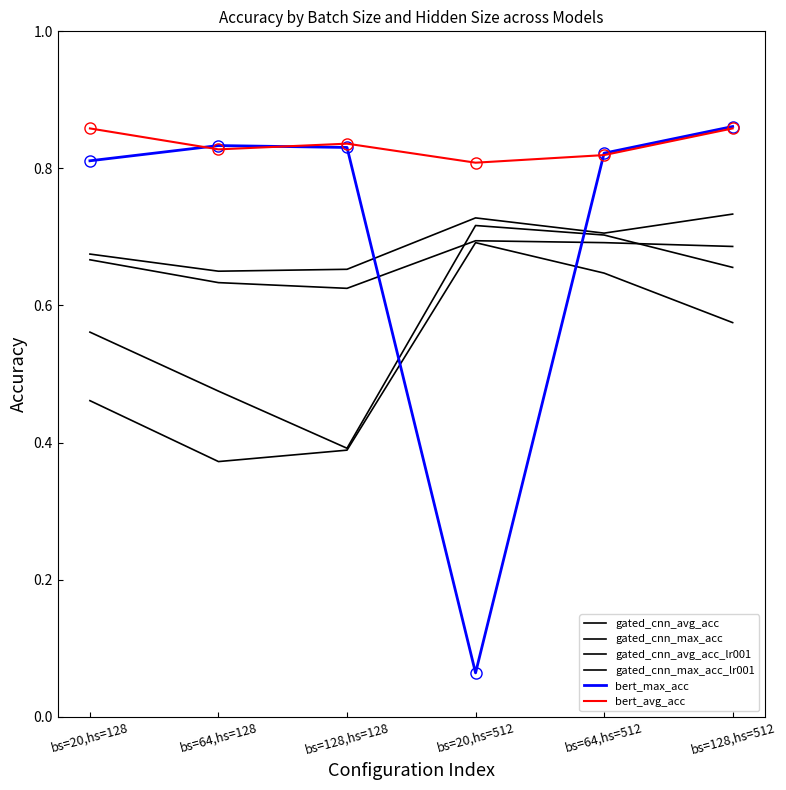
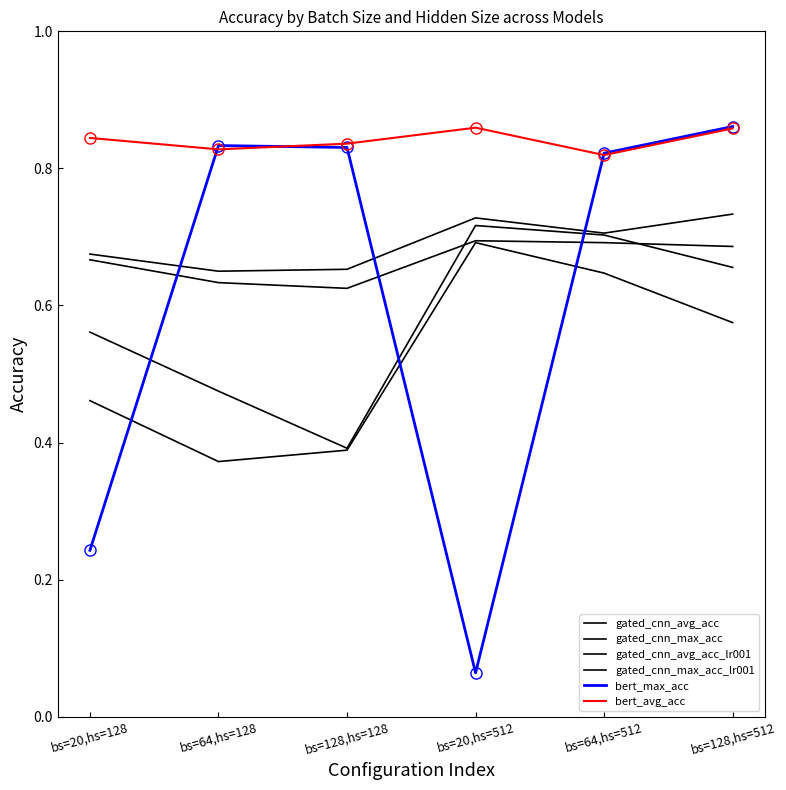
  {
    "bert_max_acc": {
-     "bs=20,hs=128": 0.81,
+     "bs=20,hs=128": 0.24,
      "bs=64,hs=128": 0.83,
      "bs=128,hs=128": 0.83,
      "bs=20,hs=512": 0.06
    },
    "bert_avg_acc": {
-     "bs=20,hs=128": 0.86,
+     "bs=20,hs=128": 0.84,
      "bs=64,hs=128": 0.83,
      "bs=128,hs=128": 0.84,
-     "bs=20,hs=512": 0.81
+     "bs=20,hs=512": 0.86
    }
  }
